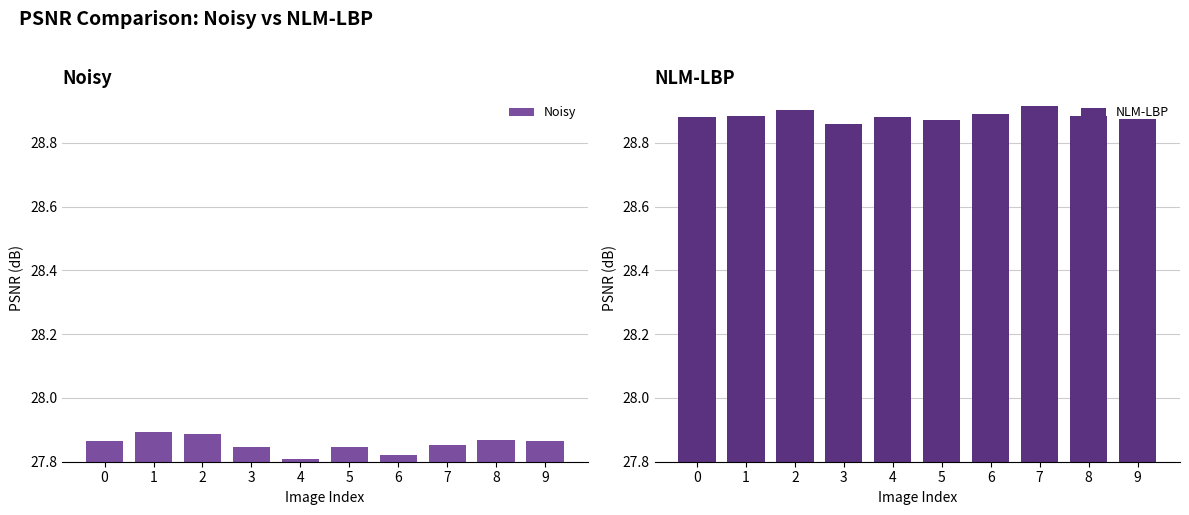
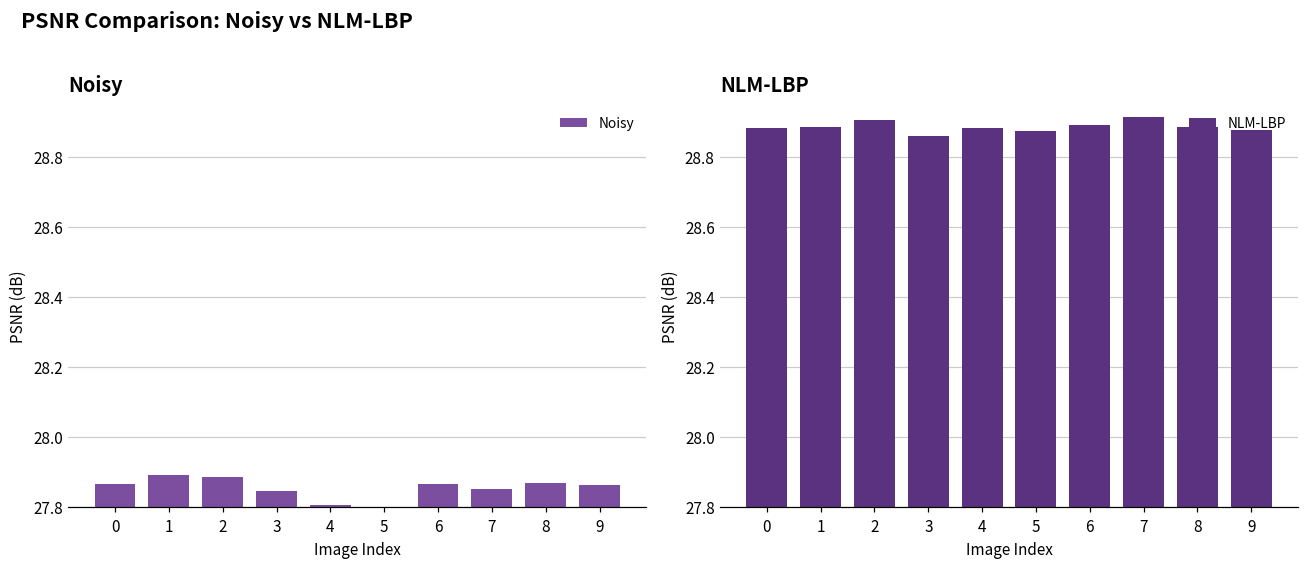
  {
    "Noisy": {
      "0": 27.87,
      "1": 27.89,
      "2": 27.89,
      "3": 27.85,
      "4": 27.81,
-     "5": 27.85,
-     "6": 27.82,
+     "5": 27.80,
+     "6": 27.87,
      "7": 27.85,
      "8": 27.87,
      "9": 27.87
    },
    "NLM-LBP": {
      "0": 28.88,
      "1": 28.89,
      "2": 28.90,
      "3": 28.86,
      "4": 28.88,
      "5": 28.87,
      "6": 28.89,
      "7": 28.91,
      "8": 28.88,
      "9": 28.88
    }
  }
